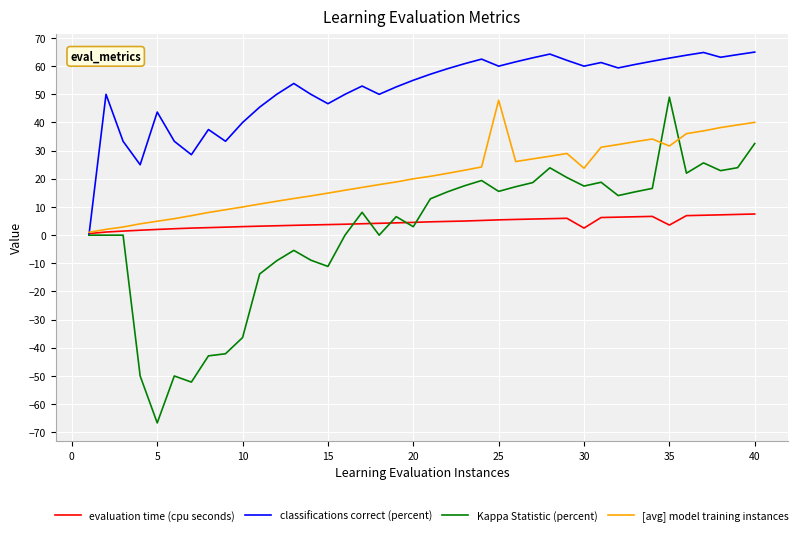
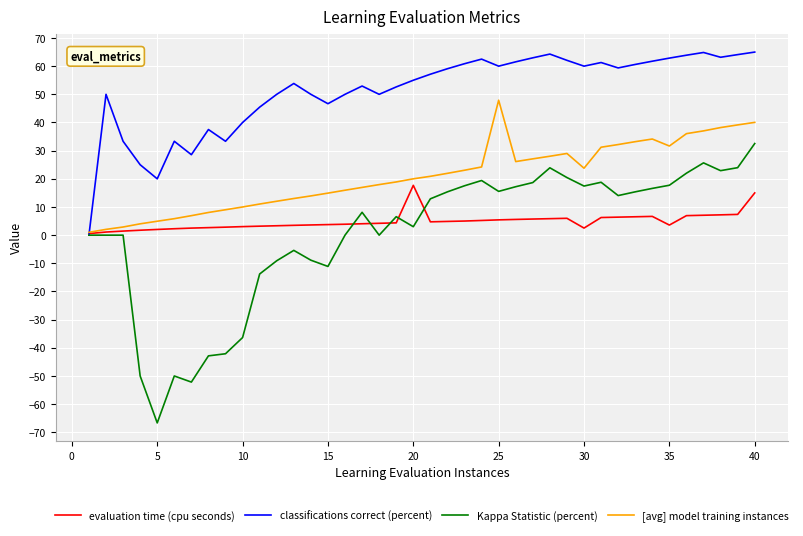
  {
    "evaluation time (cpu seconds)": {
      "5": 2,
      "10": 3,
      "15": 4,
-     "20": 5,
+     "20": 18,
      "25": 5,
      "30": 3,
      "35": 4,
-     "40": 8
+     "40": 15
    },
    "classifications correct (percent)": {
-     "5": 44,
+     "5": 20,
      "10": 40,
      "15": 47,
      "20": 55,
      "25": 60,
      "30": 60,
      "35": 63,
      "40": 65
    },
    "Kappa Statistic (percent)": {
      "5": -67,
      "10": -36,
      "15": -11,
      "20": 3,
      "25": 16,
      "30": 17,
-     "35": 49,
+     "35": 18,
      "40": 33
    },
    "[avg] model training instances": {
      "5": 5,
      "10": 10,
      "15": 15,
      "20": 20,
      "25": 48,
      "30": 24,
      "35": 32,
      "40": 40
    }
  }
